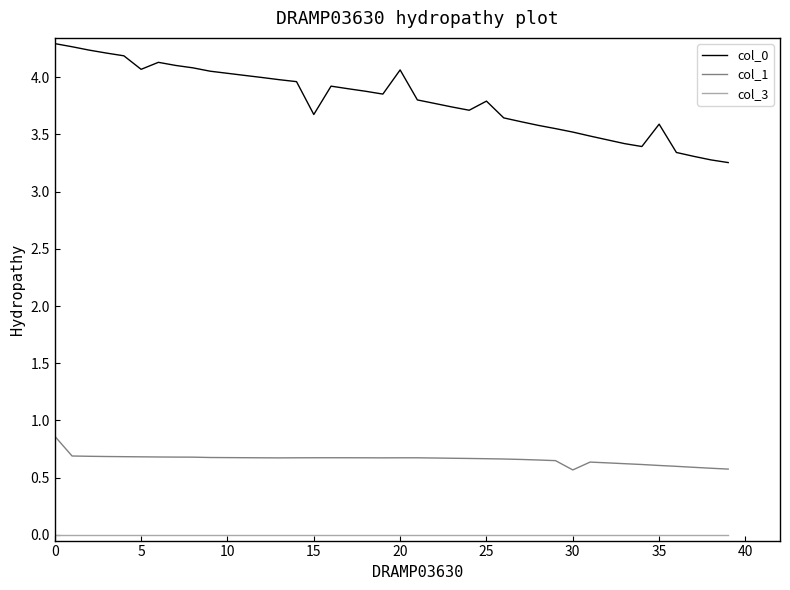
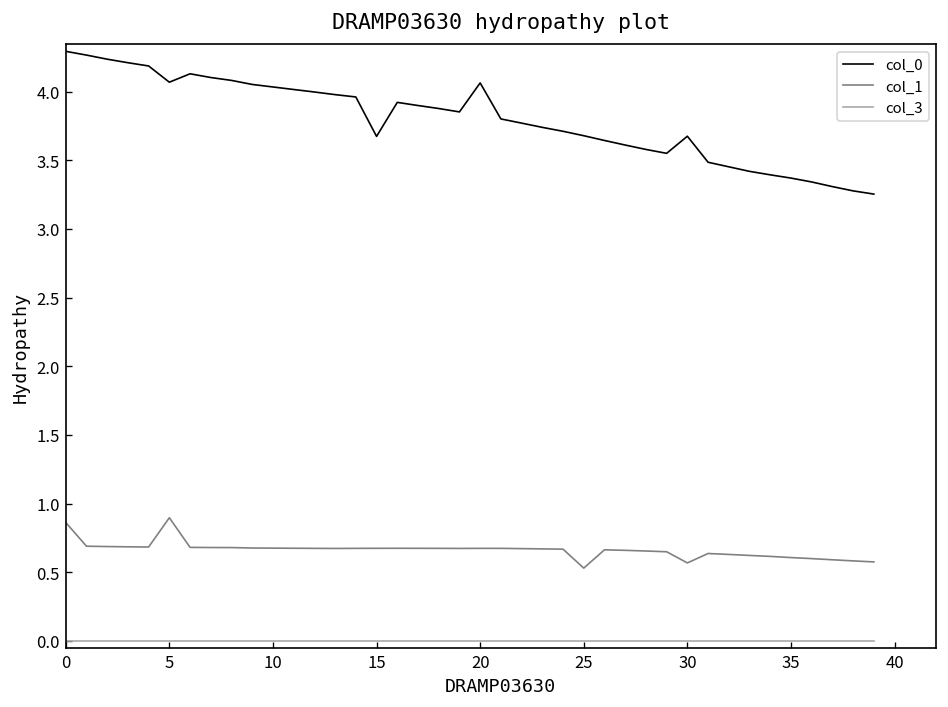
  {
    "col_0": {
      "0": 4.29,
      "5": 4.07,
      "10": 4.03,
      "15": 3.67,
      "20": 4.06,
-     "25": 3.79,
-     "30": 3.52,
-     "35": 3.59
+     "25": 3.68,
+     "30": 3.68,
+     "35": 3.37
    },
    "col_1": {
      "0": 0.86,
-     "5": 0.68,
+     "5": 0.90,
      "10": 0.68,
      "15": 0.67,
      "20": 0.67,
-     "25": 0.67,
+     "25": 0.53,
      "30": 0.57,
      "35": 0.61
    },
    "col_3": {
      "0": 0.00,
      "5": 0.00,
      "10": 0.00,
      "15": 0.00,
      "20": 0.00,
      "25": 0.00,
      "30": 0.00,
      "35": 0.00
    }
  }
